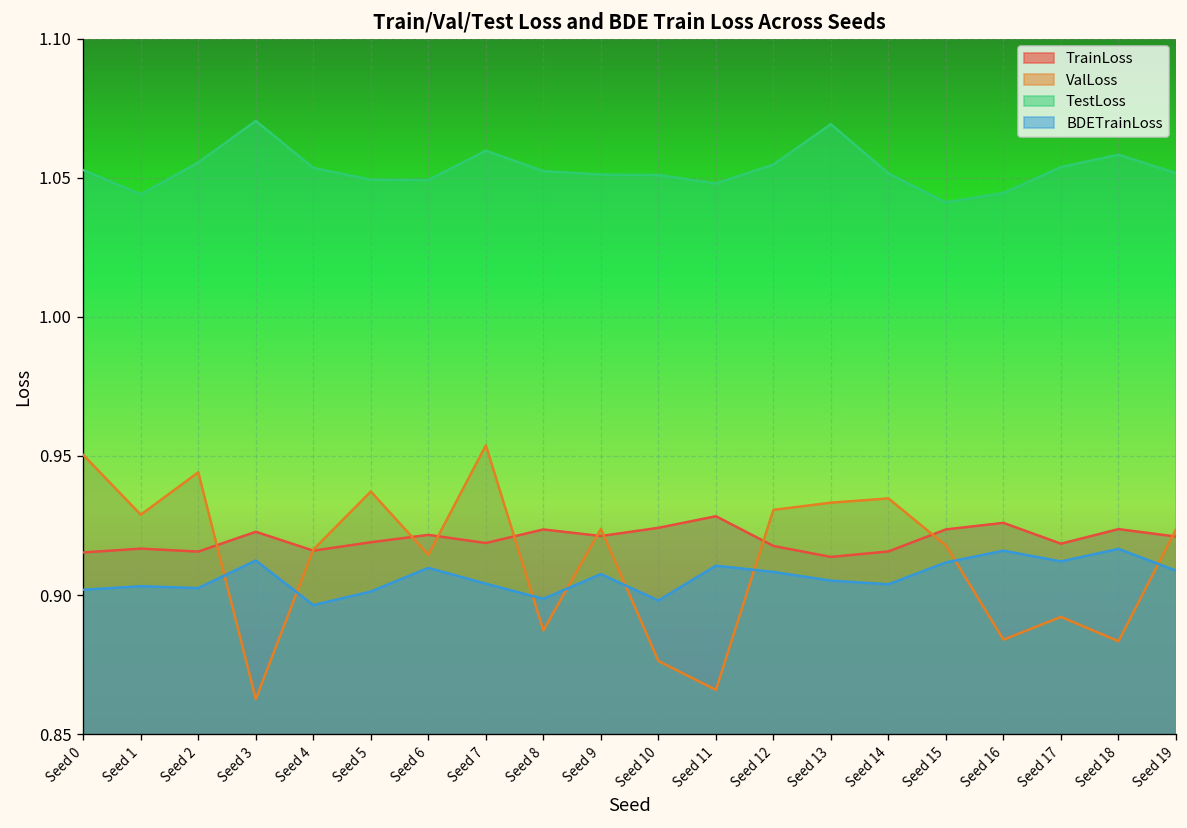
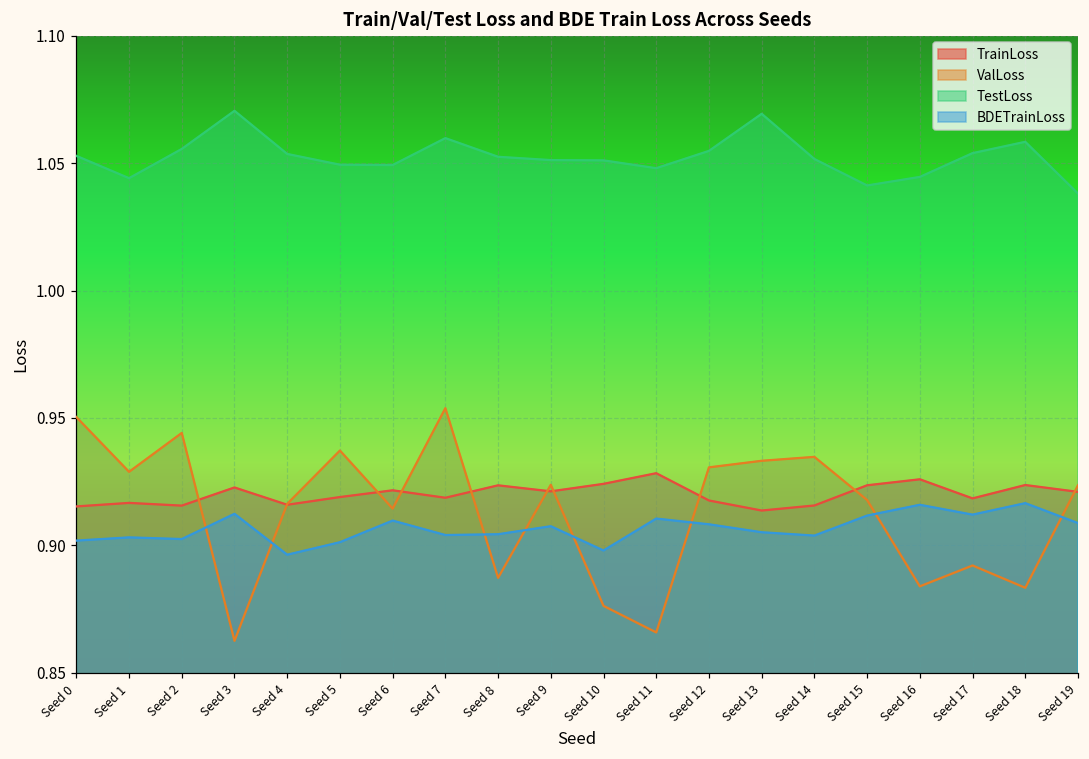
  {
    "TestLoss": {
      "Seed 0": 1.053,
      "Seed 1": 1.044,
      "Seed 2": 1.056,
      "Seed 3": 1.070,
      "Seed 4": 1.054,
      "Seed 5": 1.049,
      "Seed 6": 1.049,
      "Seed 7": 1.060,
      "Seed 8": 1.052,
      "Seed 9": 1.051,
      "Seed 10": 1.051,
      "Seed 11": 1.048,
      "Seed 12": 1.055,
      "Seed 13": 1.069,
      "Seed 14": 1.052,
      "Seed 15": 1.041,
      "Seed 16": 1.045,
      "Seed 17": 1.054,
      "Seed 18": 1.058,
-     "Seed 19": 1.052
+     "Seed 19": 1.038
    },
    "BDETrainLoss": {
      "Seed 0": 0.902,
      "Seed 1": 0.903,
      "Seed 2": 0.903,
      "Seed 3": 0.912,
      "Seed 4": 0.896,
      "Seed 5": 0.901,
      "Seed 6": 0.910,
      "Seed 7": 0.904,
-     "Seed 8": 0.899,
+     "Seed 8": 0.904,
      "Seed 9": 0.908,
      "Seed 10": 0.898,
      "Seed 11": 0.911,
      "Seed 12": 0.908,
      "Seed 13": 0.905,
      "Seed 14": 0.904,
      "Seed 15": 0.912,
      "Seed 16": 0.916,
      "Seed 17": 0.912,
      "Seed 18": 0.917,
      "Seed 19": 0.909
    }
  }
